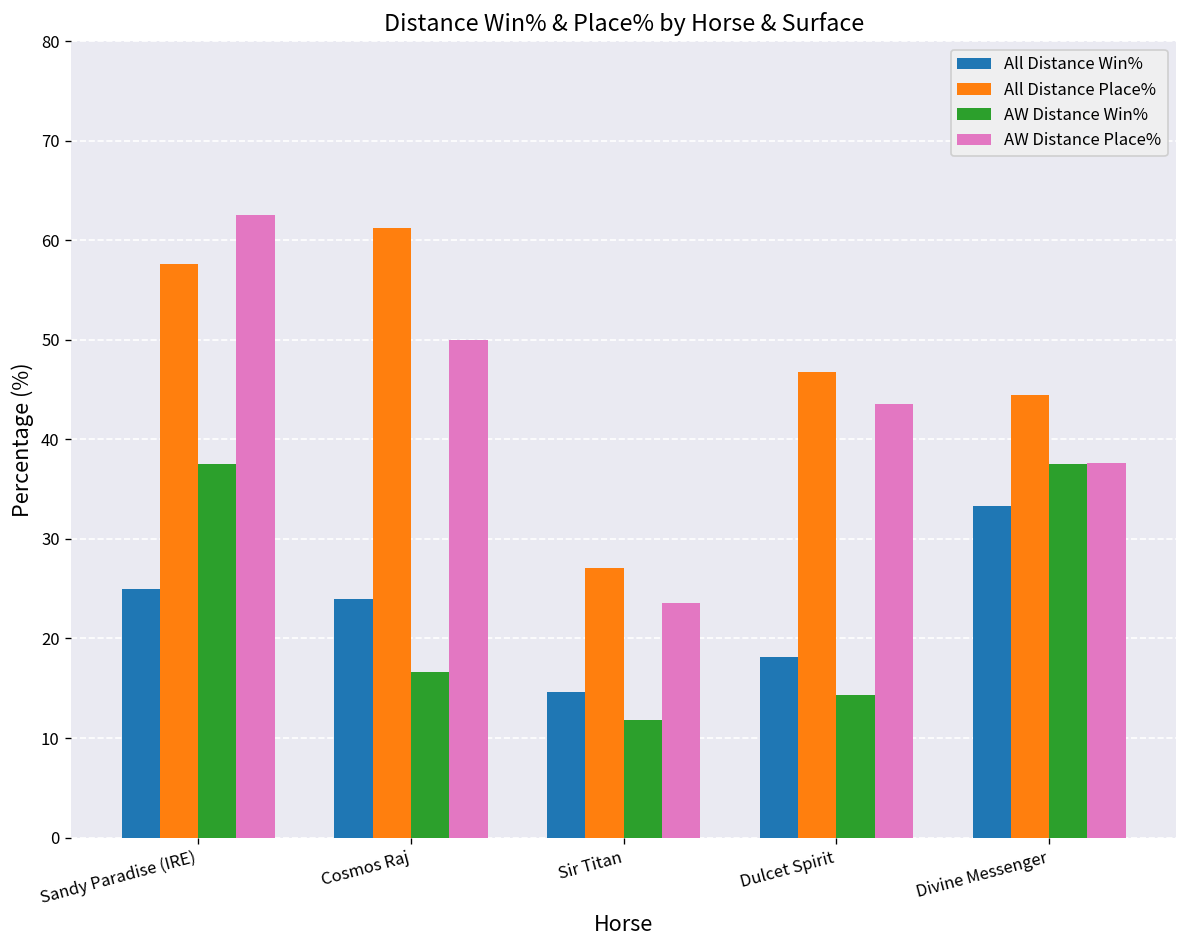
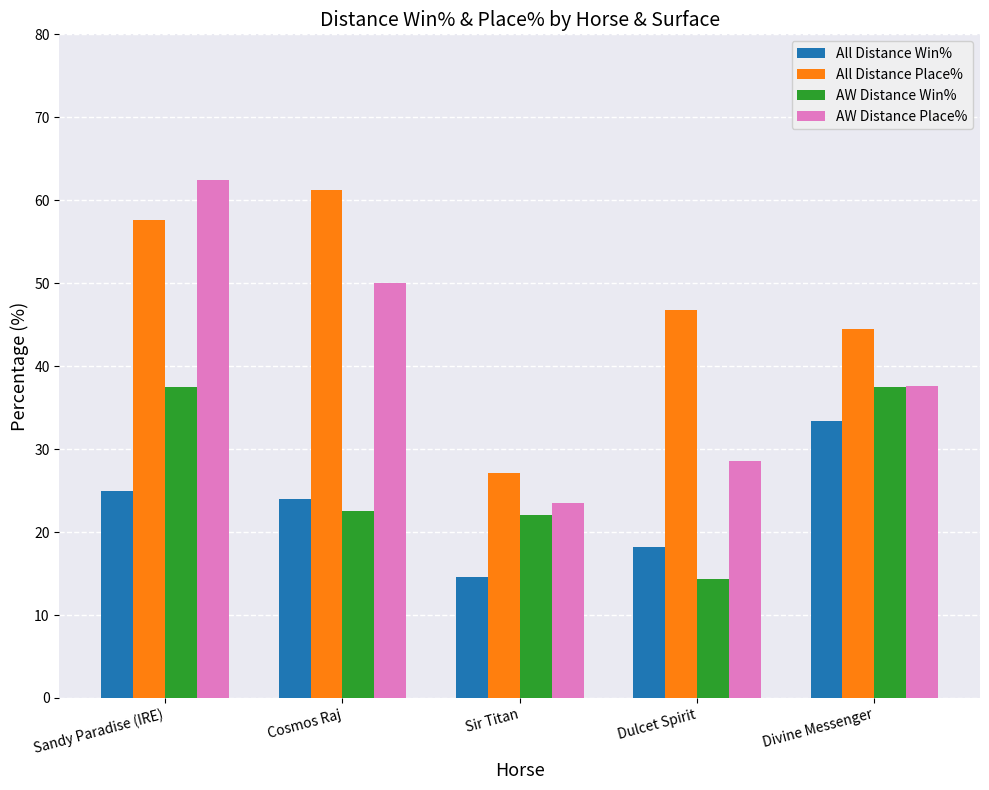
  {
    "All Distance Win%": {
      "Sandy Paradise (IRE)": 25,
      "Cosmos Raj": 24,
      "Sir Titan": 15,
      "Dulcet Spirit": 18,
      "Divine Messenger": 33
    },
    "All Distance Place%": {
      "Sandy Paradise (IRE)": 58,
      "Cosmos Raj": 61,
      "Sir Titan": 27,
      "Dulcet Spirit": 47,
      "Divine Messenger": 44
    },
    "AW Distance Win%": {
      "Sandy Paradise (IRE)": 38,
-     "Cosmos Raj": 17,
-     "Sir Titan": 12,
+     "Cosmos Raj": 23,
+     "Sir Titan": 22,
      "Dulcet Spirit": 14,
      "Divine Messenger": 38
    },
    "AW Distance Place%": {
      "Sandy Paradise (IRE)": 63,
      "Cosmos Raj": 50,
      "Sir Titan": 24,
-     "Dulcet Spirit": 44,
+     "Dulcet Spirit": 29,
      "Divine Messenger": 38
    }
  }
